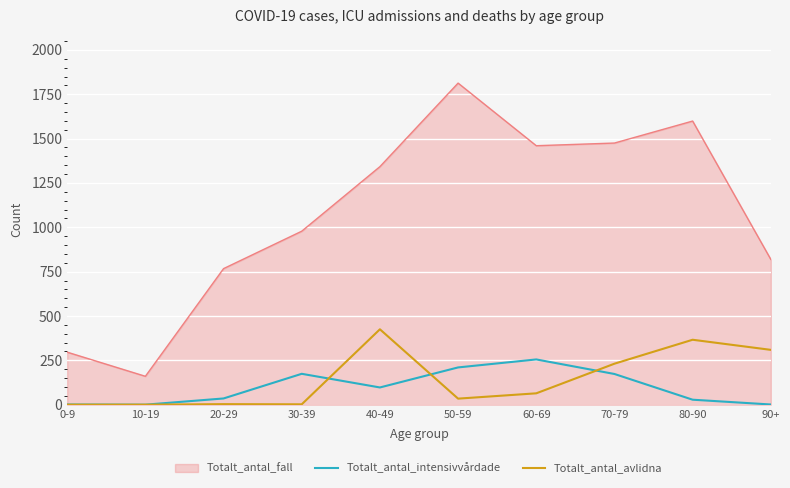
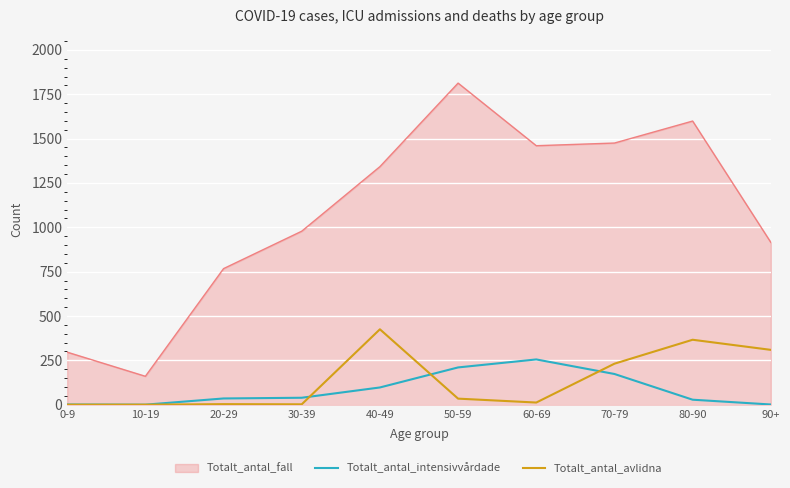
  {
    "Totalt_antal_fall": {
      "0-9": 300,
      "10-19": 160,
      "20-29": 770,
      "30-39": 980,
      "40-49": 1340,
      "50-59": 1810,
      "60-69": 1460,
      "70-79": 1480,
      "80-90": 1600,
-     "90+": 820
+     "90+": 920
    },
    "Totalt_antal_intensivvårdade": {
      "20-29": 40,
-     "30-39": 170,
+     "30-39": 40,
      "40-49": 100,
      "50-59": 210,
      "60-69": 260,
      "70-79": 170,
      "80-90": 30,
      "90+": 0
    },
    "Totalt_antal_avlidna": {
      "20-29": 0,
      "30-39": 0,
      "40-49": 430,
      "50-59": 30,
-     "60-69": 60,
+     "60-69": 10,
      "70-79": 230,
      "80-90": 370,
      "90+": 310
    }
  }
